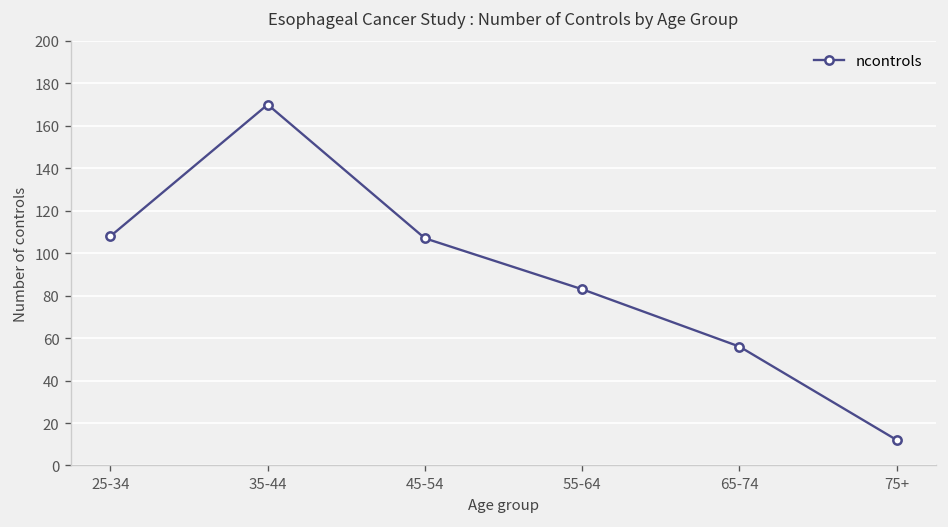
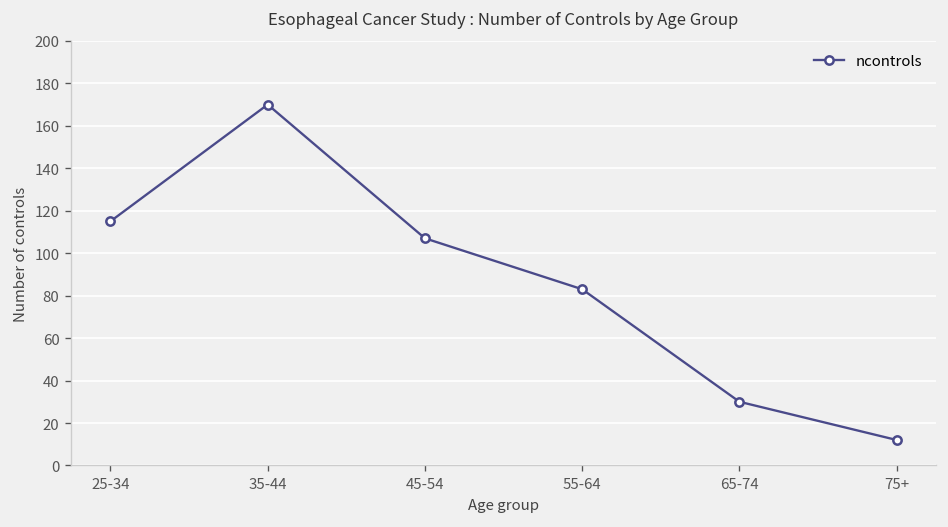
  {
-   "25-34": 108,
+   "25-34": 115,
    "35-44": 170,
    "45-54": 107,
    "55-64": 83,
-   "65-74": 56,
+   "65-74": 30,
    "75+": 12
  }
